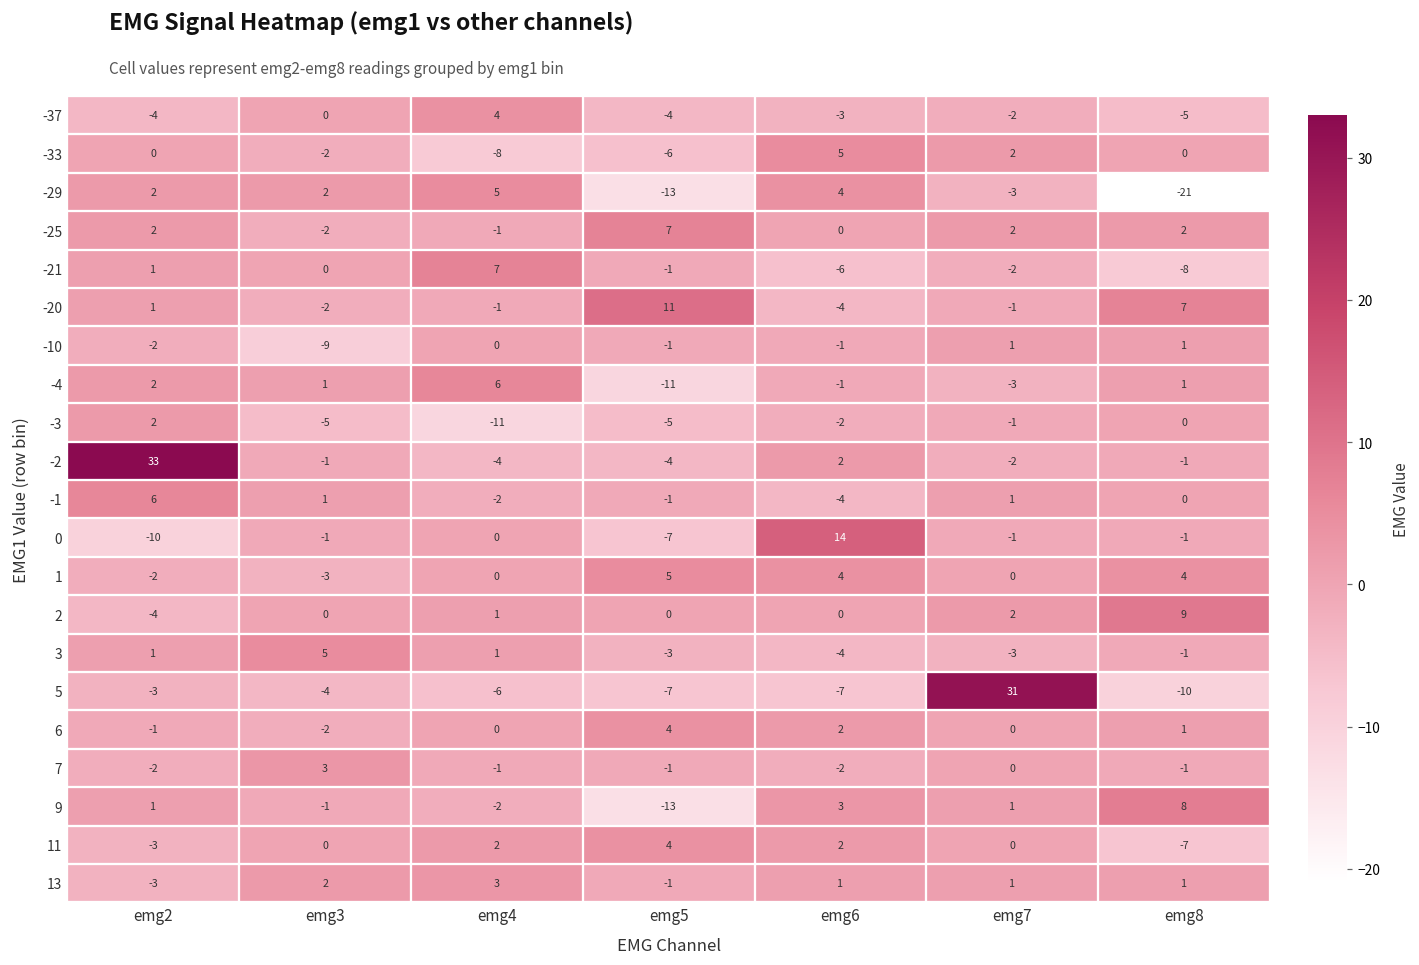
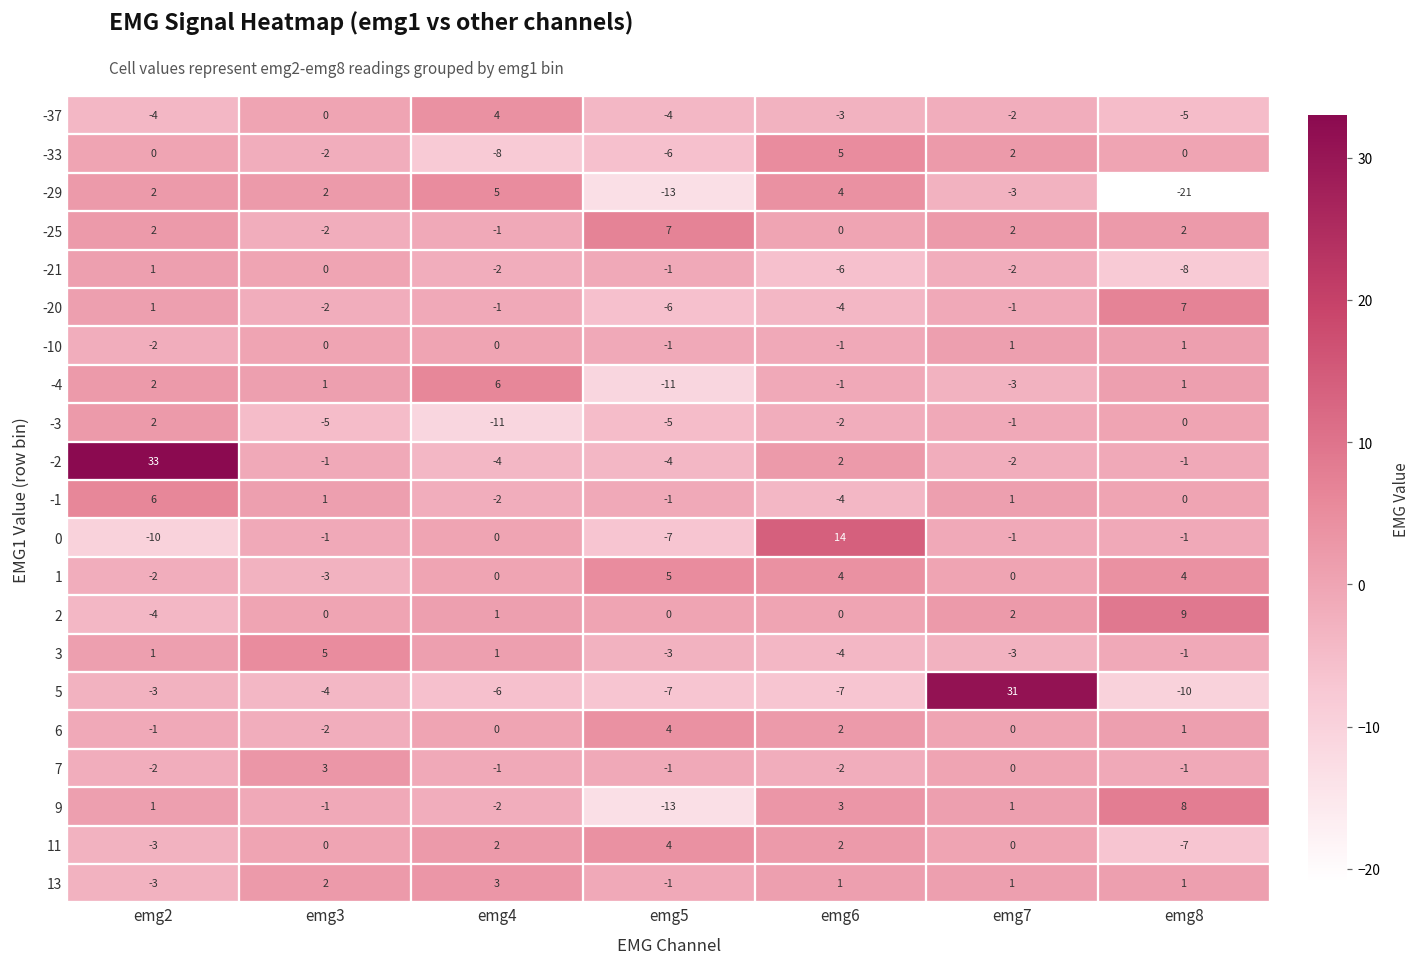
  {
    "-37": {
      "emg2": -4,
      "emg3": 0,
      "emg4": 4,
      "emg5": -4,
      "emg6": -3,
      "emg7": -2,
      "emg8": -5
    },
    "-33": {
      "emg2": 0,
      "emg3": -2,
      "emg4": -8,
      "emg5": -6,
      "emg6": 5,
      "emg7": 2,
      "emg8": 0
    },
    "-29": {
      "emg2": 2,
      "emg3": 2,
      "emg4": 5,
      "emg5": -13,
      "emg6": 4,
      "emg7": -3,
      "emg8": -21
    },
    "-25": {
      "emg2": 2,
      "emg3": -2,
      "emg4": -1,
      "emg5": 7,
      "emg6": 0,
      "emg7": 2,
      "emg8": 2
    },
    "-21": {
      "emg2": 1,
      "emg3": 0,
-     "emg4": 7,
+     "emg4": -2,
      "emg5": -1,
      "emg6": -6,
      "emg7": -2,
      "emg8": -8
    },
    "-20": {
      "emg2": 1,
      "emg3": -2,
      "emg4": -1,
-     "emg5": 11,
+     "emg5": -6,
      "emg6": -4,
      "emg7": -1,
      "emg8": 7
    },
    "-10": {
      "emg2": -2,
-     "emg3": -9,
+     "emg3": 0,
      "emg4": 0,
      "emg5": -1,
      "emg6": -1,
      "emg7": 1,
      "emg8": 1
    },
    "-4": {
      "emg2": 2,
      "emg3": 1,
      "emg4": 6,
      "emg5": -11,
      "emg6": -1,
      "emg7": -3,
      "emg8": 1
    },
    "-3": {
      "emg2": 2,
      "emg3": -5,
      "emg4": -11,
      "emg5": -5,
      "emg6": -2,
      "emg7": -1,
      "emg8": 0
    },
    "-2": {
      "emg2": 33,
      "emg3": -1,
      "emg4": -4,
      "emg5": -4,
      "emg6": 2,
      "emg7": -2,
      "emg8": -1
    },
    "-1": {
      "emg2": 6,
      "emg3": 1,
      "emg4": -2,
      "emg5": -1,
      "emg6": -4,
      "emg7": 1,
      "emg8": 0
    },
    "0": {
      "emg2": -10,
      "emg3": -1,
      "emg4": 0,
      "emg5": -7,
      "emg6": 14,
      "emg7": -1,
      "emg8": -1
    },
    "1": {
      "emg2": -2,
      "emg3": -3,
      "emg4": 0,
      "emg5": 5,
      "emg6": 4,
      "emg7": 0,
      "emg8": 4
    },
    "2": {
      "emg2": -4,
      "emg3": 0,
      "emg4": 1,
      "emg5": 0,
      "emg6": 0,
      "emg7": 2,
      "emg8": 9
    },
    "3": {
      "emg2": 1,
      "emg3": 5,
      "emg4": 1,
      "emg5": -3,
      "emg6": -4,
      "emg7": -3,
      "emg8": -1
    },
    "5": {
      "emg2": -3,
      "emg3": -4,
      "emg4": -6,
      "emg5": -7,
      "emg6": -7,
      "emg7": 31,
      "emg8": -10
    },
    "6": {
      "emg2": -1,
      "emg3": -2,
      "emg4": 0,
      "emg5": 4,
      "emg6": 2,
      "emg7": 0,
      "emg8": 1
    },
    "7": {
      "emg2": -2,
      "emg3": 3,
      "emg4": -1,
      "emg5": -1,
      "emg6": -2,
      "emg7": 0,
      "emg8": -1
    },
    "9": {
      "emg2": 1,
      "emg3": -1,
      "emg4": -2,
      "emg5": -13,
      "emg6": 3,
      "emg7": 1,
      "emg8": 8
    },
    "11": {
      "emg2": -3,
      "emg3": 0,
      "emg4": 2,
      "emg5": 4,
      "emg6": 2,
      "emg7": 0,
      "emg8": -7
    },
    "13": {
      "emg2": -3,
      "emg3": 2,
      "emg4": 3,
      "emg5": -1,
      "emg6": 1,
      "emg7": 1,
      "emg8": 1
    }
  }
